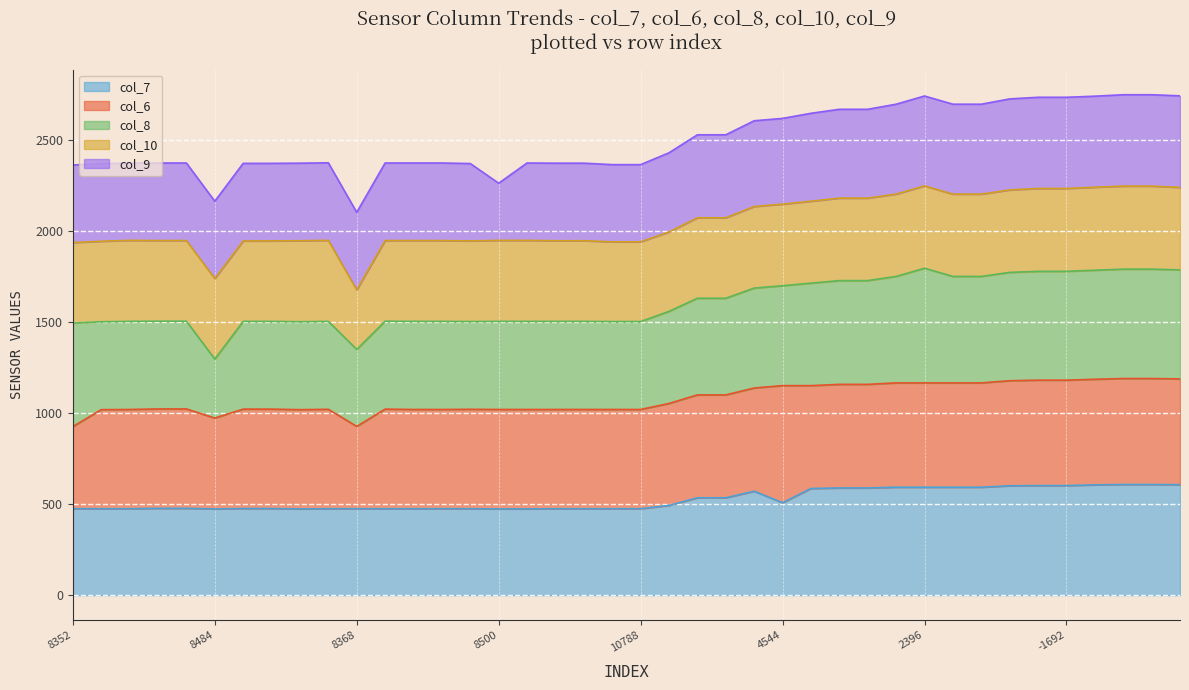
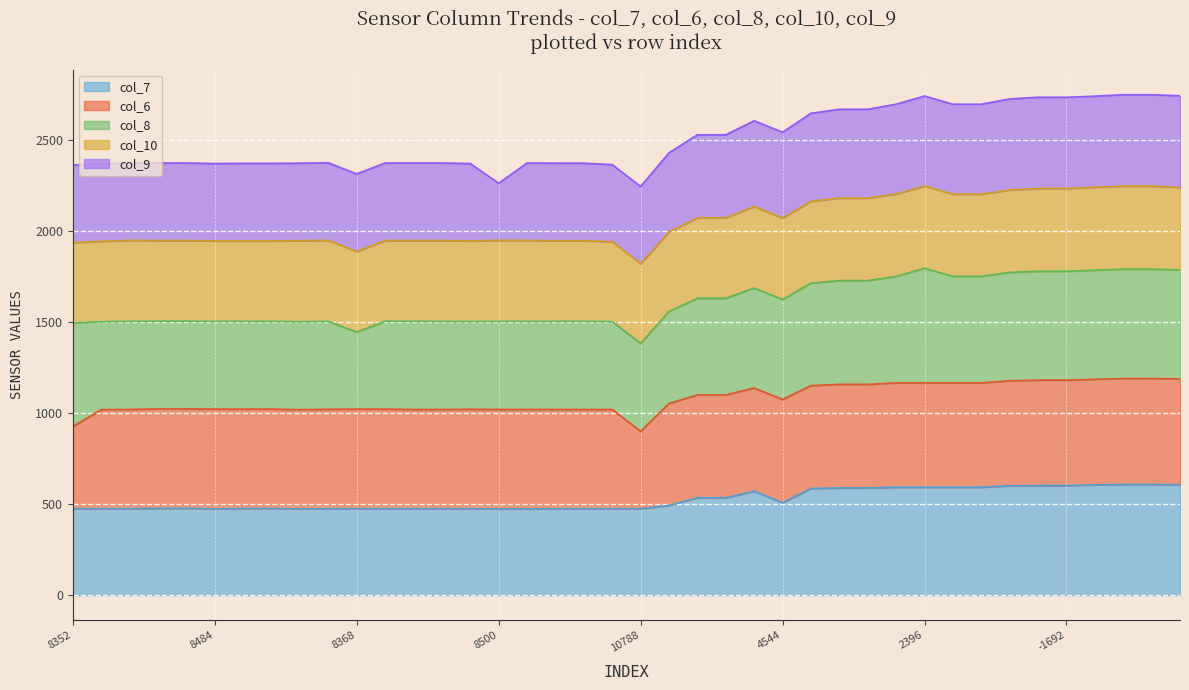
  {
    "col_7": {
      "8352": 480,
      "8484": 470,
      "8368": 480,
      "8500": 470,
      "10788": 480,
      "4544": 510,
      "2396": 590,
      "-1692": 600
    },
    "col_6": {
      "8352": 450,
-     "8484": 500,
-     "8368": 450,
+     "8484": 550,
+     "8368": 550,
      "8500": 550,
-     "10788": 550,
-     "4544": 640,
+     "10788": 430,
+     "4544": 570,
      "2396": 570,
      "-1692": 580
    },
    "col_8": {
      "8352": 570,
-     "8484": 320,
+     "8484": 480,
      "8368": 420,
      "8500": 480,
      "10788": 480,
      "4544": 550,
      "2396": 630,
      "-1692": 600
    },
    "col_10": {
      "8352": 440,
      "8484": 440,
-     "8368": 330,
+     "8368": 440,
      "8500": 450,
      "10788": 440,
      "4544": 450,
      "2396": 450,
      "-1692": 460
    },
    "col_9": {
      "8352": 430,
      "8484": 430,
      "8368": 430,
      "8500": 310,
      "10788": 420,
      "4544": 470,
      "2396": 490,
      "-1692": 500
    }
  }
